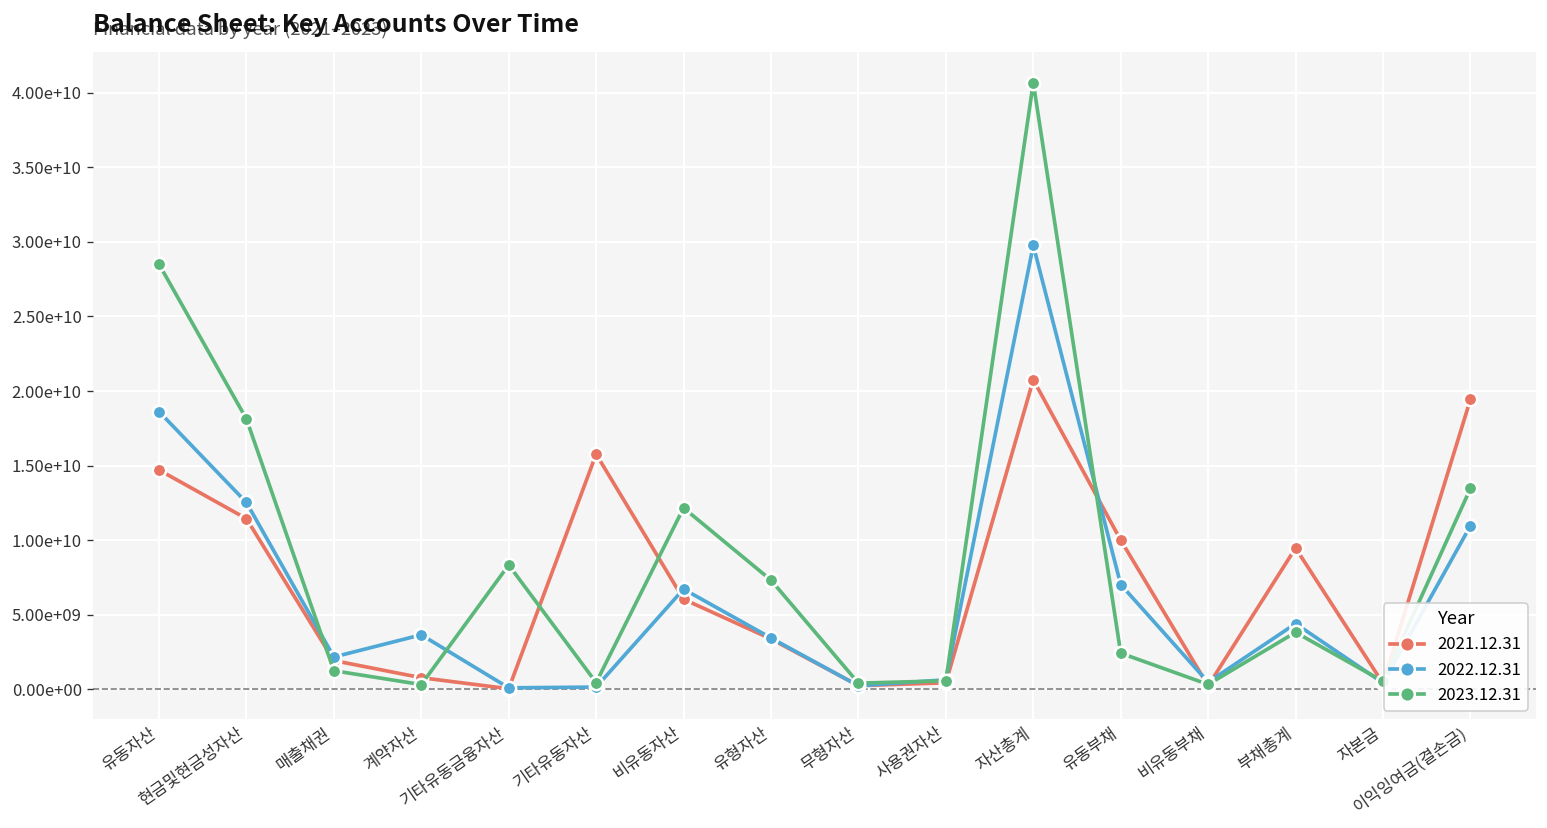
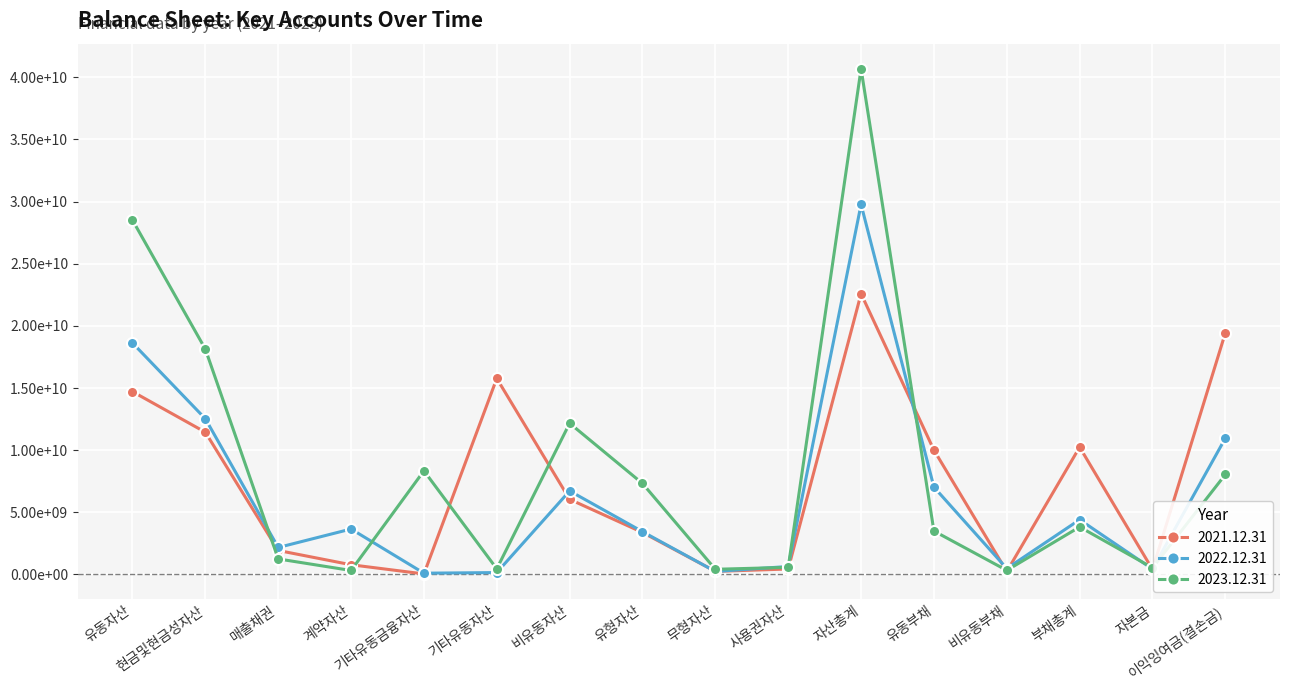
  {
    "2021.12.31": {
      "유동자산": 14700000000,
      "현금및현금성자산": 11400000000,
      "매출채권": 1900000000,
      "계약자산": 800000000,
      "기타유동자산": 15800000000,
      "비유동자산": 6000000000,
-     "자산총계": 20800000000,
+     "자산총계": 22600000000,
      "유동부채": 10000000000,
-     "부채총계": 9500000000,
+     "부채총계": 10200000000,
      "이익잉여금(결손금)": 19400000000
    },
    "2022.12.31": {
      "유동자산": 18600000000,
      "현금및현금성자산": 12500000000,
      "매출채권": 2200000000,
      "계약자산": 3700000000,
      "기타유동자산": 200000000,
      "비유동자산": 6700000000,
      "자산총계": 29800000000,
      "유동부채": 7000000000,
      "부채총계": 4400000000,
      "이익잉여금(결손금)": 11000000000
    },
    "2023.12.31": {
      "유동자산": 28500000000,
      "현금및현금성자산": 18100000000,
      "매출채권": 1200000000,
      "계약자산": 300000000,
      "기타유동금융자산": 8300000000,
      "기타유동자산": 500000000,
      "비유동자산": 12200000000,
      "유형자산": 7300000000,
      "자산총계": 40700000000,
-     "유동부채": 2400000000,
+     "유동부채": 3500000000,
      "부채총계": 3800000000,
-     "이익잉여금(결손금)": 13500000000
+     "이익잉여금(결손금)": 8000000000
    }
  }
